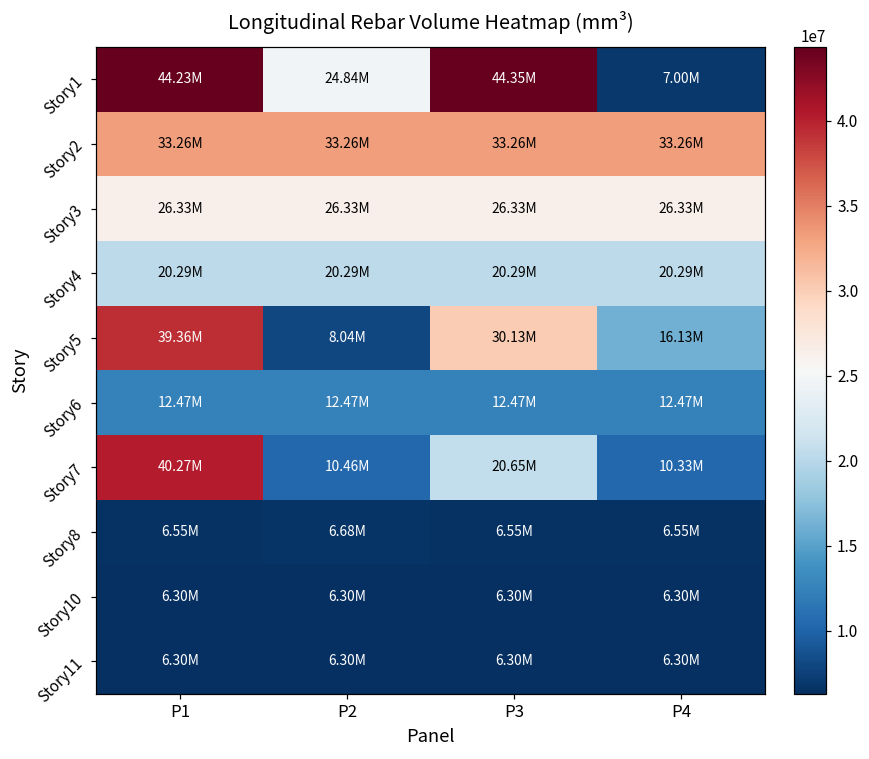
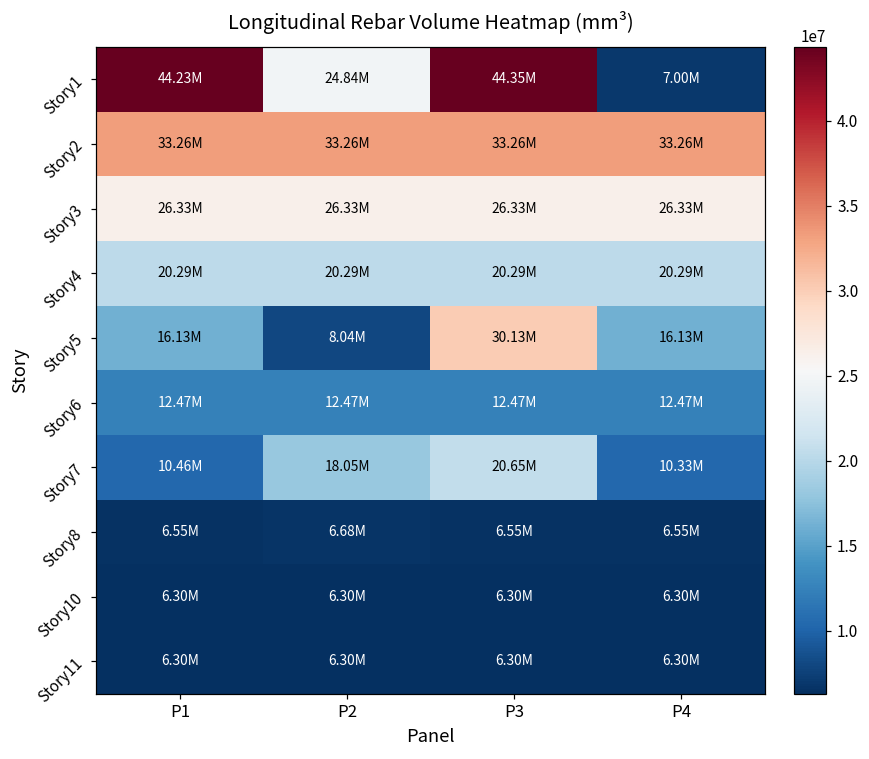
  {
    "Story1": {
      "P1": "44.23M",
      "P2": "24.84M",
      "P3": "44.35M",
      "P4": "7.00M"
    },
    "Story2": {
      "P1": "33.26M",
      "P2": "33.26M",
      "P3": "33.26M",
      "P4": "33.26M"
    },
    "Story3": {
      "P1": "26.33M",
      "P2": "26.33M",
      "P3": "26.33M",
      "P4": "26.33M"
    },
    "Story4": {
      "P1": "20.29M",
      "P2": "20.29M",
      "P3": "20.29M",
      "P4": "20.29M"
    },
    "Story5": {
-     "P1": "39.36M",
+     "P1": "16.13M",
      "P2": "8.04M",
      "P3": "30.13M",
      "P4": "16.13M"
    },
    "Story6": {
      "P1": "12.47M",
      "P2": "12.47M",
      "P3": "12.47M",
      "P4": "12.47M"
    },
    "Story7": {
-     "P1": "40.27M",
-     "P2": "10.46M",
+     "P1": "10.46M",
+     "P2": "18.05M",
      "P3": "20.65M",
      "P4": "10.33M"
    },
    "Story8": {
      "P1": "6.55M",
      "P2": "6.68M",
      "P3": "6.55M",
      "P4": "6.55M"
    },
    "Story10": {
      "P1": "6.30M",
      "P2": "6.30M",
      "P3": "6.30M",
      "P4": "6.30M"
    },
    "Story11": {
      "P1": "6.30M",
      "P2": "6.30M",
      "P3": "6.30M",
      "P4": "6.30M"
    }
  }
